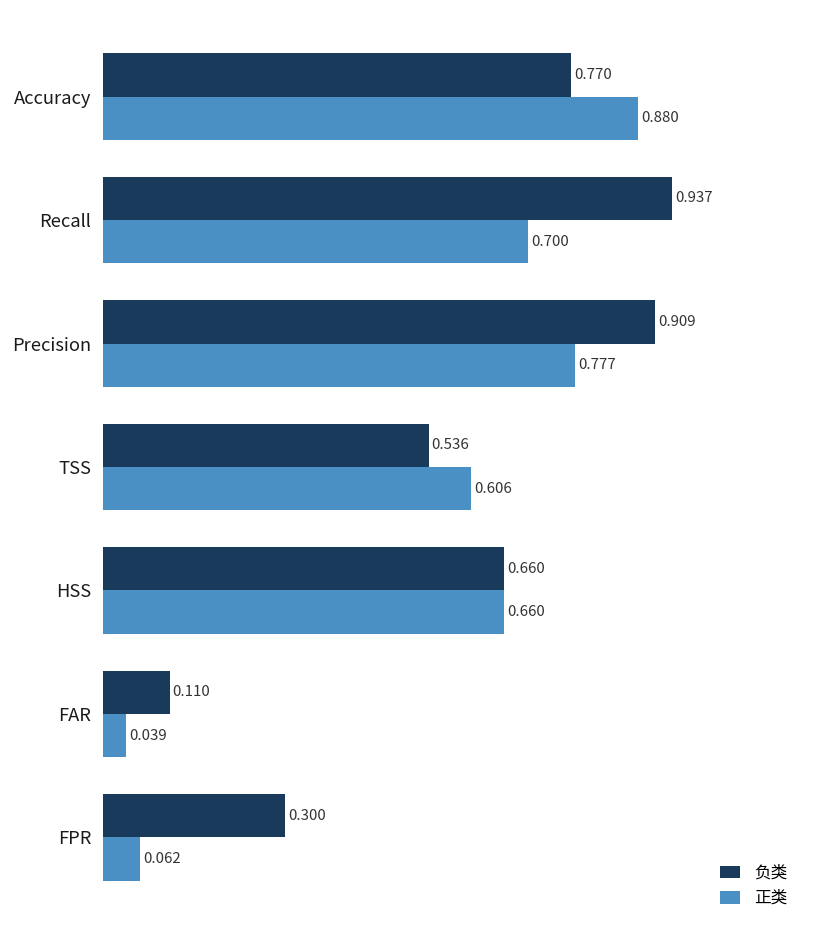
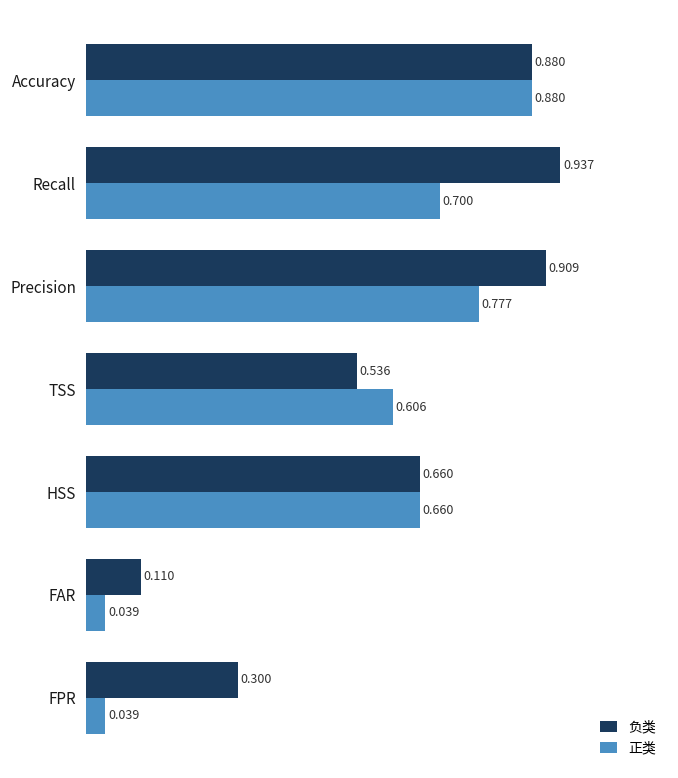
  {
    "负类": {
-     "Accuracy": 0.770,
+     "Accuracy": 0.880,
      "Recall": 0.937,
      "Precision": 0.909,
      "TSS": 0.536,
      "HSS": 0.660,
      "FAR": 0.110,
      "FPR": 0.300
    },
    "正类": {
      "Accuracy": 0.880,
      "Recall": 0.700,
      "Precision": 0.777,
      "TSS": 0.606,
      "HSS": 0.660,
      "FAR": 0.039,
-     "FPR": 0.062
+     "FPR": 0.039
    }
  }
